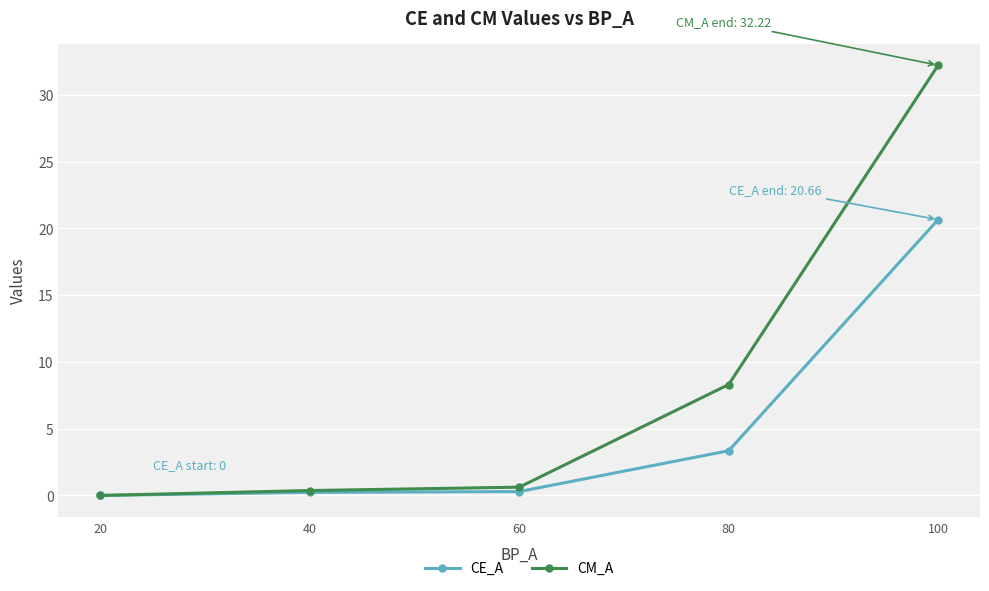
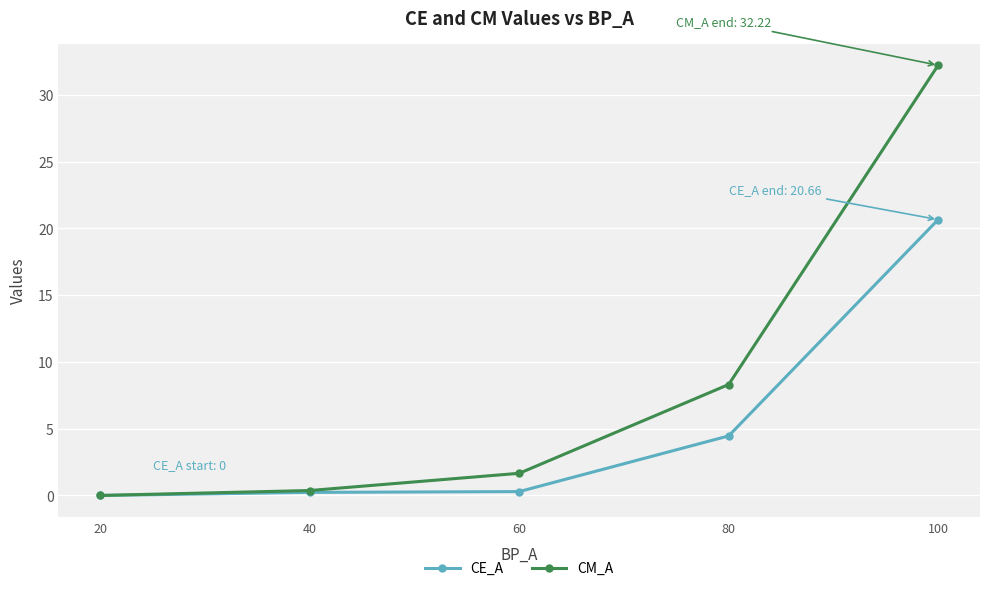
  {
    "CE_A": {
      "60": 0.3,
-     "80": 3.4
+     "80": 4.5
    },
    "CM_A": {
-     "60": 0.6,
+     "60": 1.7,
      "80": 8.3
    }
  }
